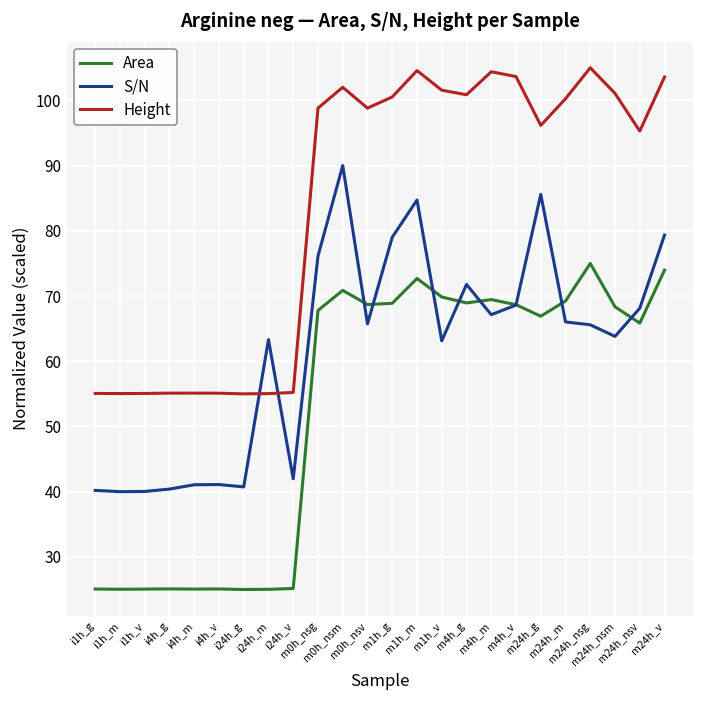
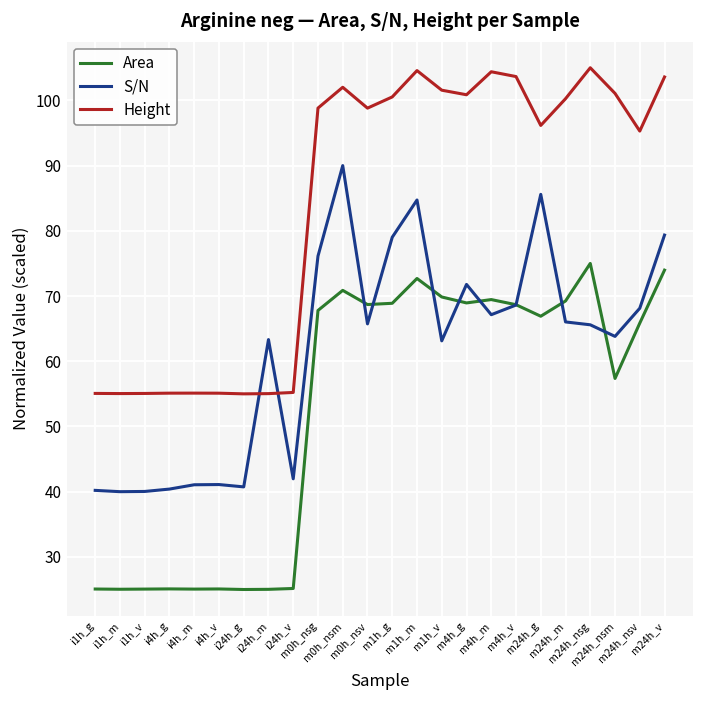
  {
    "Area": {
      "i1h_g": 25,
      "i1h_m": 25,
      "i1h_v": 25,
      "i4h_g": 25,
      "i4h_m": 25,
      "i4h_v": 25,
      "i24h_g": 25,
      "i24h_m": 25,
      "i24h_v": 25,
      "m0h_nsg": 68,
      "m0h_nsm": 71,
      "m0h_nsv": 69,
      "m1h_g": 69,
      "m1h_m": 73,
      "m1h_v": 70,
      "m4h_g": 69,
      "m4h_m": 69,
      "m24h_g": 67,
      "m24h_m": 69,
      "m24h_nsg": 75,
-     "m24h_nsm": 68,
+     "m24h_nsm": 57,
      "m24h_nsv": 66,
      "m24h_v": 74
    },
    "S/N": {
      "i1h_g": 40,
      "i1h_m": 40,
      "i1h_v": 40,
      "i4h_g": 40,
      "i4h_m": 41,
      "i4h_v": 41,
      "i24h_g": 41,
      "i24h_m": 63,
      "i24h_v": 42,
      "m0h_nsg": 76,
      "m0h_nsm": 90,
      "m0h_nsv": 66,
      "m1h_g": 79,
      "m1h_m": 85,
      "m1h_v": 63,
      "m4h_g": 72,
      "m4h_m": 67,
      "m24h_g": 86,
      "m24h_m": 66,
      "m24h_nsg": 66,
      "m24h_nsm": 64,
      "m24h_nsv": 68,
      "m24h_v": 79
    },
    "Height": {
      "i1h_g": 55,
      "i1h_m": 55,
      "i1h_v": 55,
      "i4h_g": 55,
      "i4h_m": 55,
      "i4h_v": 55,
      "i24h_g": 55,
      "i24h_m": 55,
      "i24h_v": 55,
      "m0h_nsg": 99,
      "m0h_nsm": 102,
      "m0h_nsv": 99,
      "m1h_g": 101,
      "m1h_m": 105,
      "m1h_v": 102,
      "m4h_g": 101,
      "m4h_m": 104,
      "m4h_v": 104,
      "m24h_g": 96,
      "m24h_m": 100,
      "m24h_nsg": 105,
      "m24h_nsm": 101,
      "m24h_nsv": 95,
      "m24h_v": 104
    }
  }
